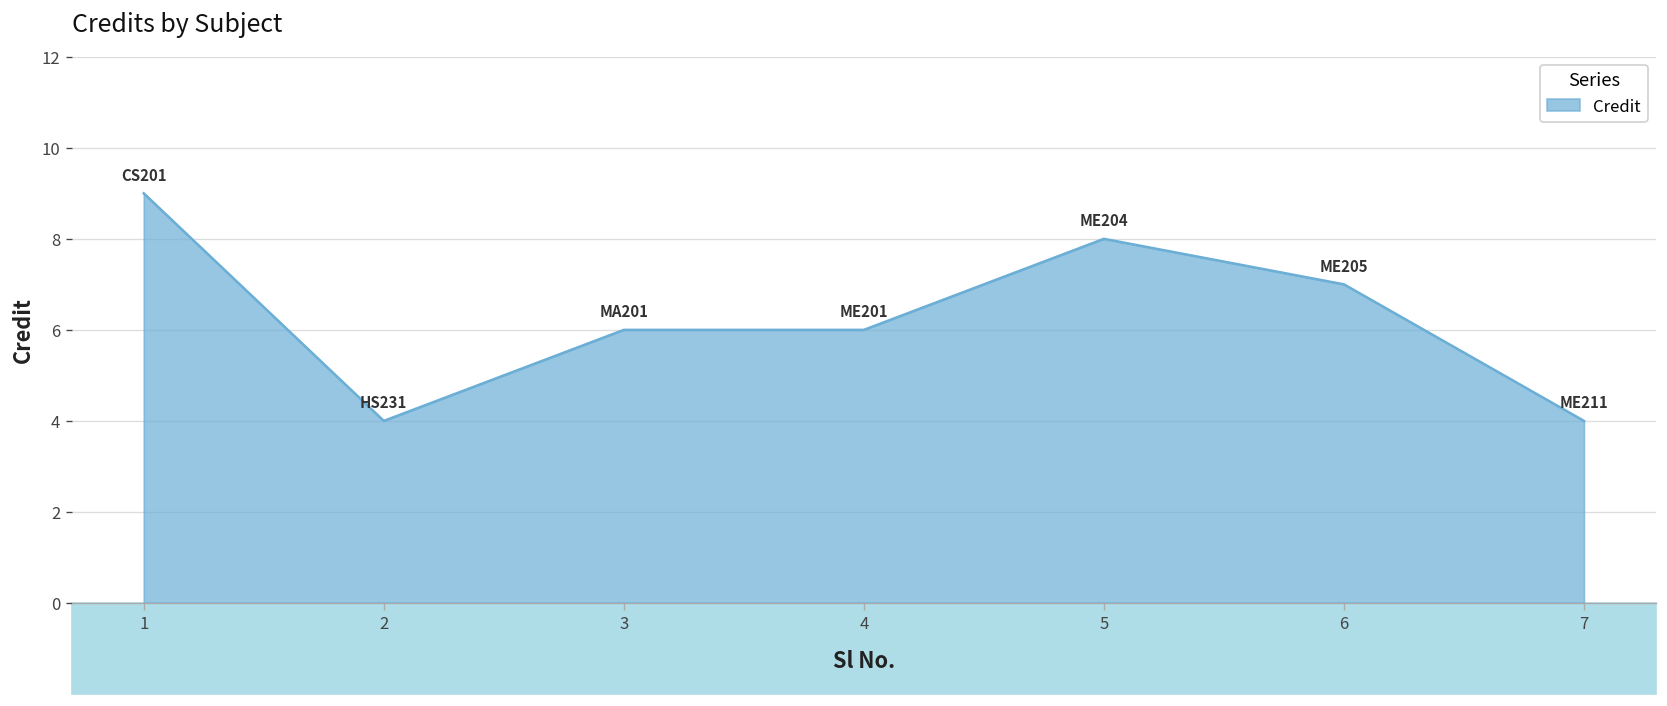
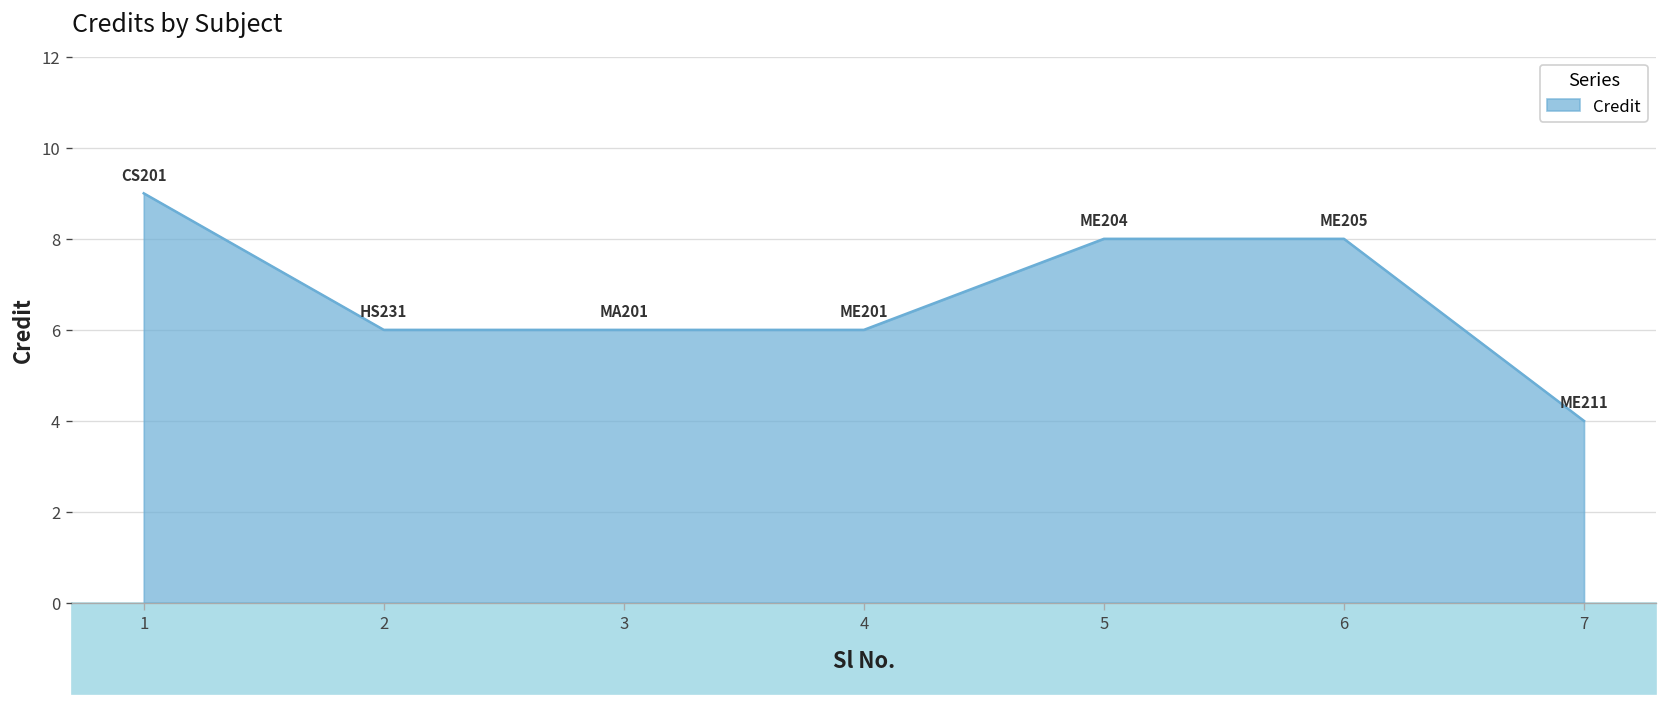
  {
    "1": 9,
-   "2": 4,
+   "2": 6,
    "3": 6,
    "4": 6,
    "5": 8,
-   "6": 7,
+   "6": 8,
    "7": 4
  }
